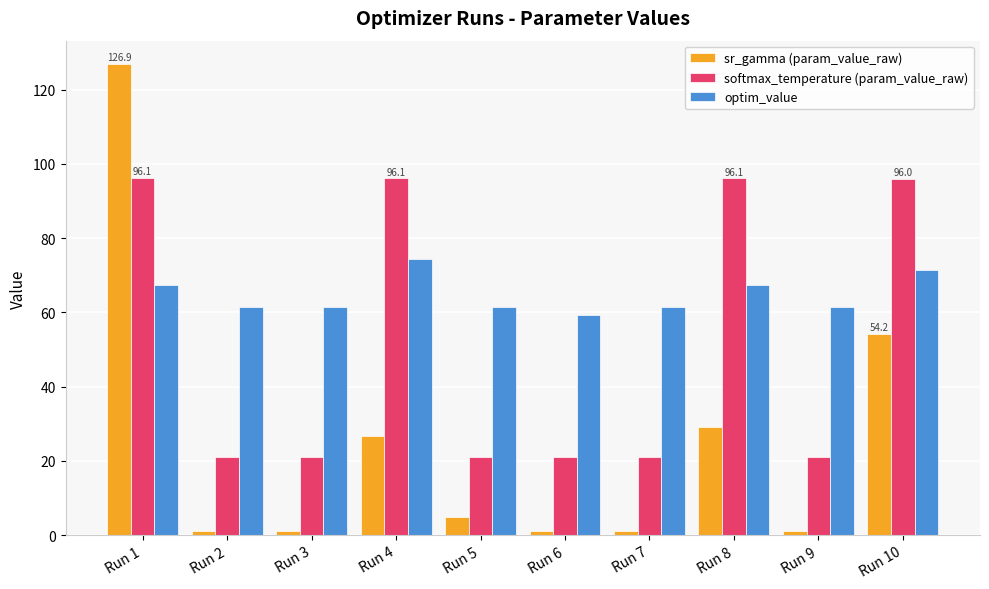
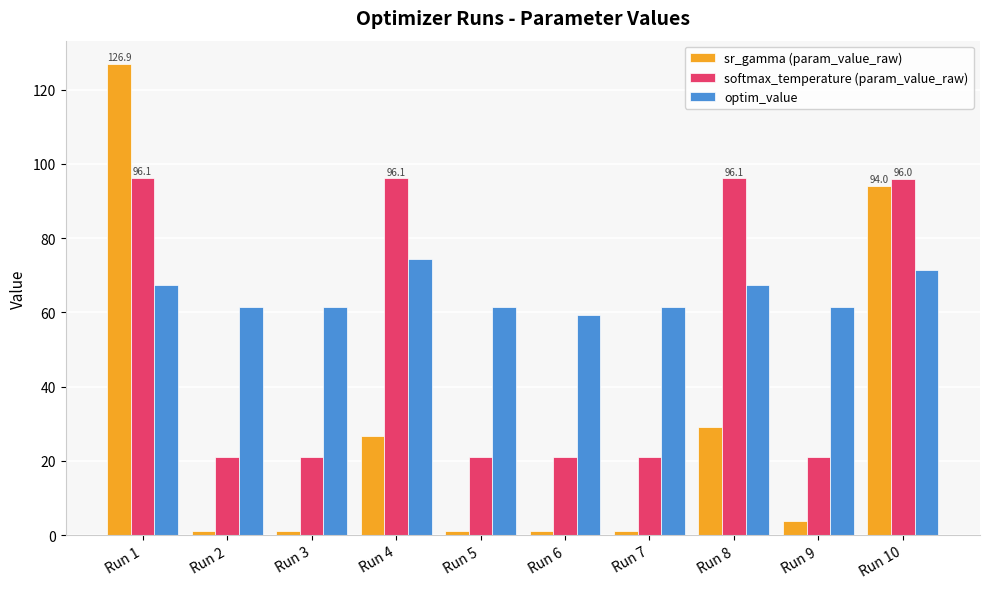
  {
    "sr_gamma (param_value_raw)": {
      "Run 1": 126.9,
-     "Run 5": 5,
-     "Run 9": 1,
-     "Run 10": 54.2
+     "Run 5": 1,
+     "Run 9": 4,
+     "Run 10": 94.0
    },
    "softmax_temperature (param_value_raw)": {
      "Run 1": 96.1,
      "Run 4": 96.1,
      "Run 8": 96.1,
      "Run 10": 96.0
    },
    "optim_value": {
      "Run 1": 67,
      "Run 2": 61,
      "Run 3": 61,
      "Run 4": 74,
      "Run 5": 61,
      "Run 6": 59,
      "Run 7": 61,
      "Run 8": 67,
      "Run 9": 61,
      "Run 10": 71
    }
  }
